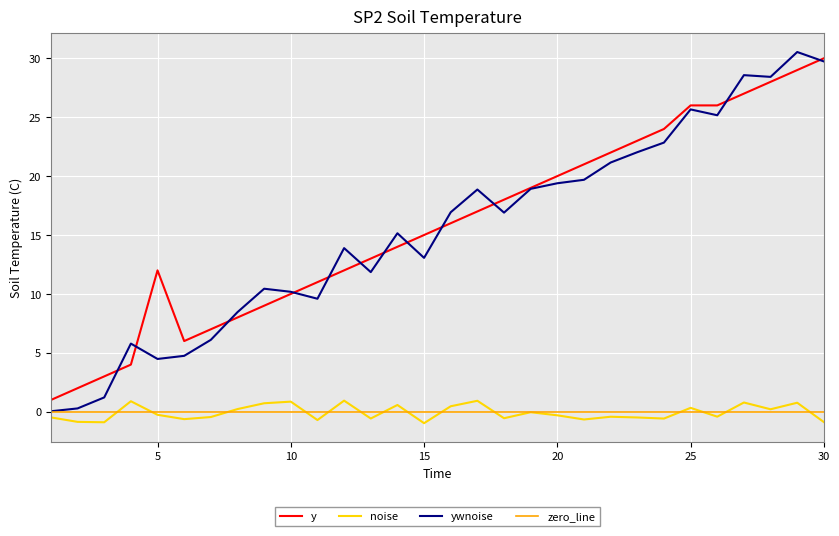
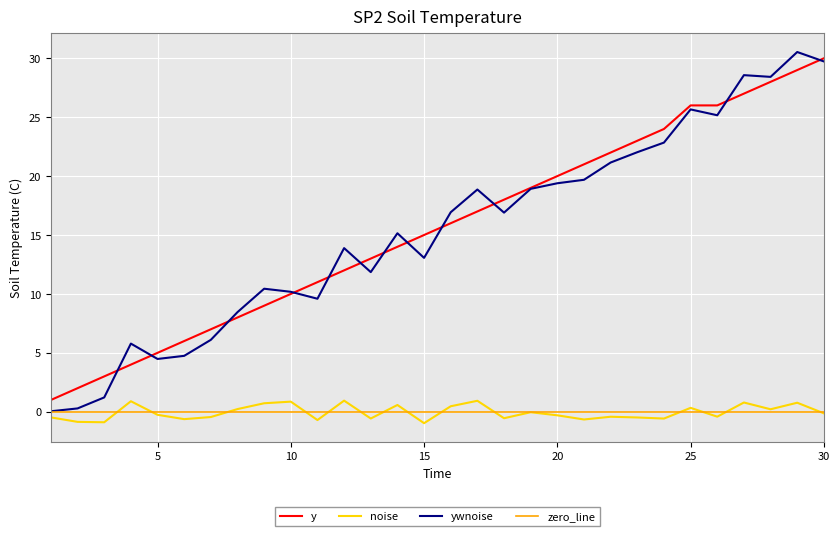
  {
    "y": {
-     "5": 12,
+     "5": 5,
      "15": 15,
      "20": 20,
      "25": 26,
      "30": 30
    },
    "noise": {
      "5": -0.3,
      "10": 0.9,
      "15": -1.0,
      "20": -0.3,
      "25": 0.3,
-     "30": -0.9
+     "30": -0.1
    },
    "ywnoise": {
      "5": 4.5,
      "15": 13.1,
      "20": 19.4,
      "25": 25.7,
      "30": 29.7
    }
  }
